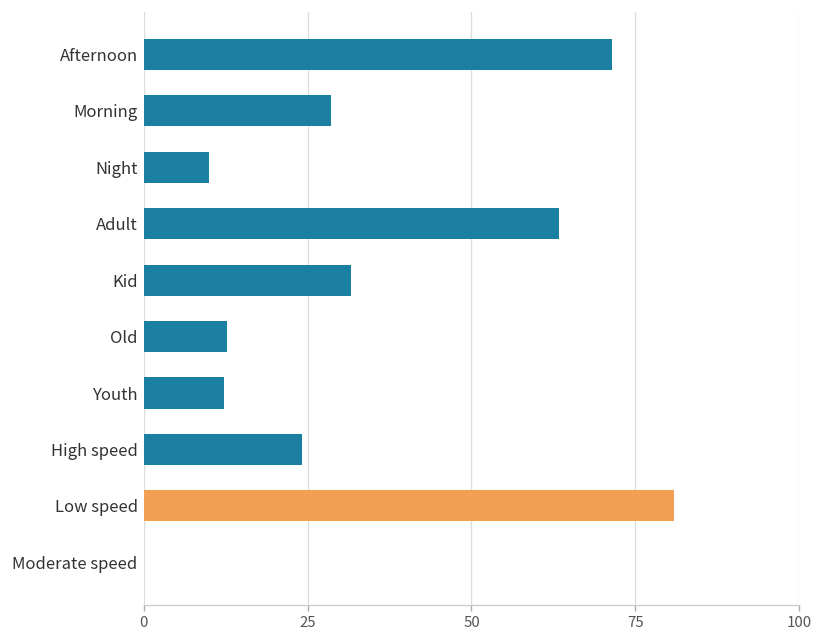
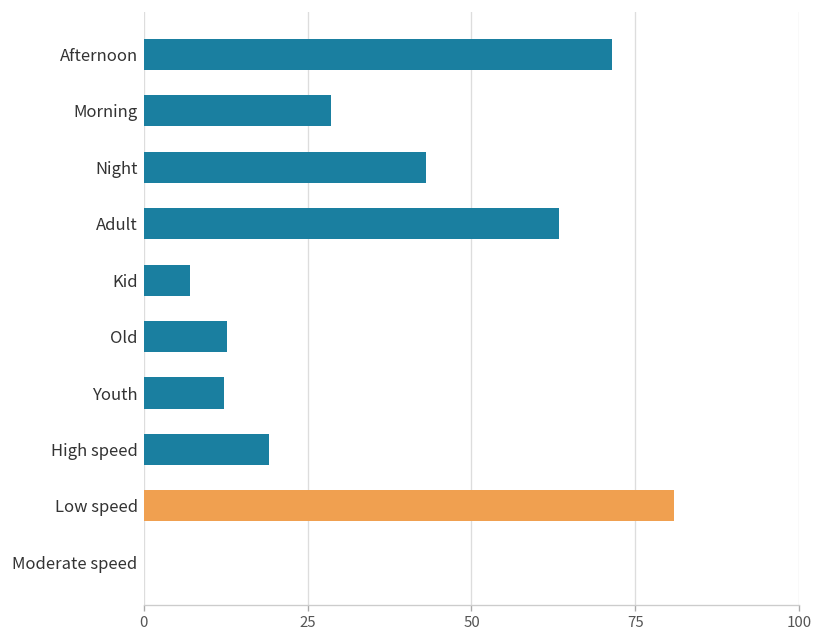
  {
    "Afternoon": 71,
    "Morning": 29,
-   "Night": 10,
+   "Night": 43,
    "Adult": 63,
-   "Kid": 32,
+   "Kid": 7,
    "Old": 13,
    "Youth": 12,
-   "High speed": 24,
+   "High speed": 19,
    "Low speed": 81,
    "Moderate speed": 0
  }
